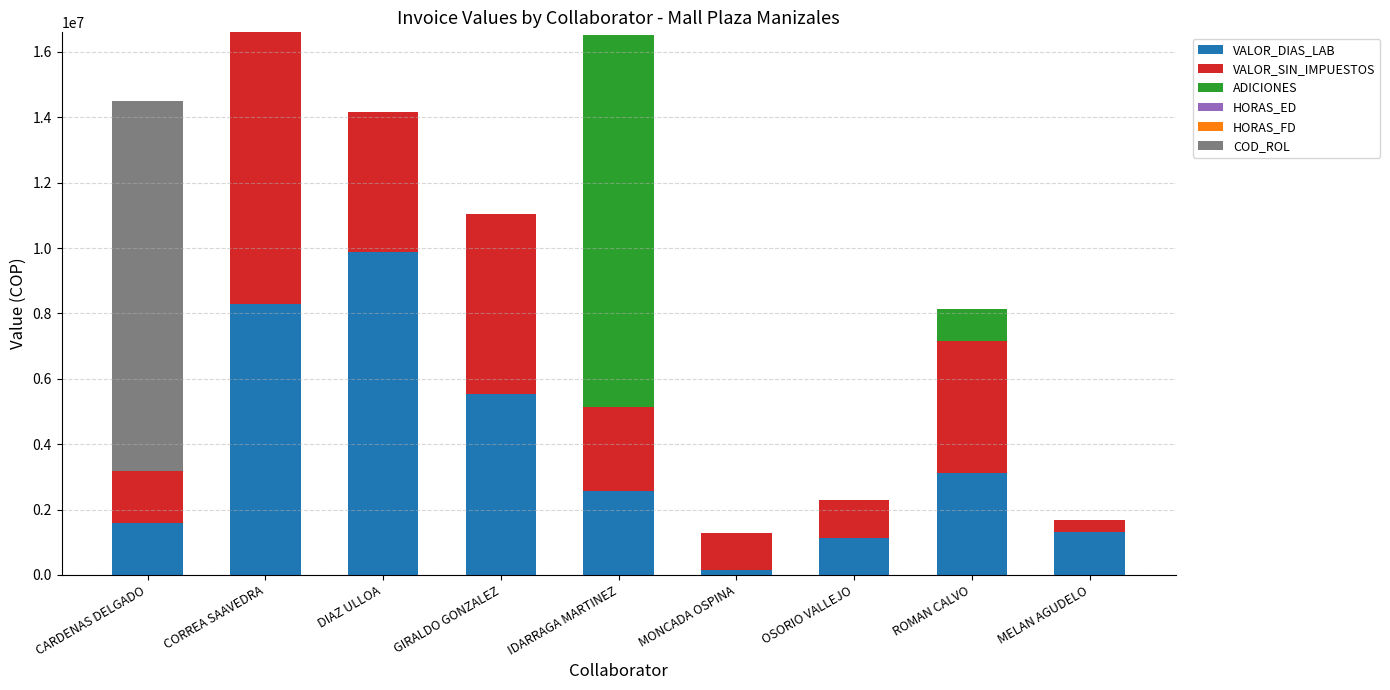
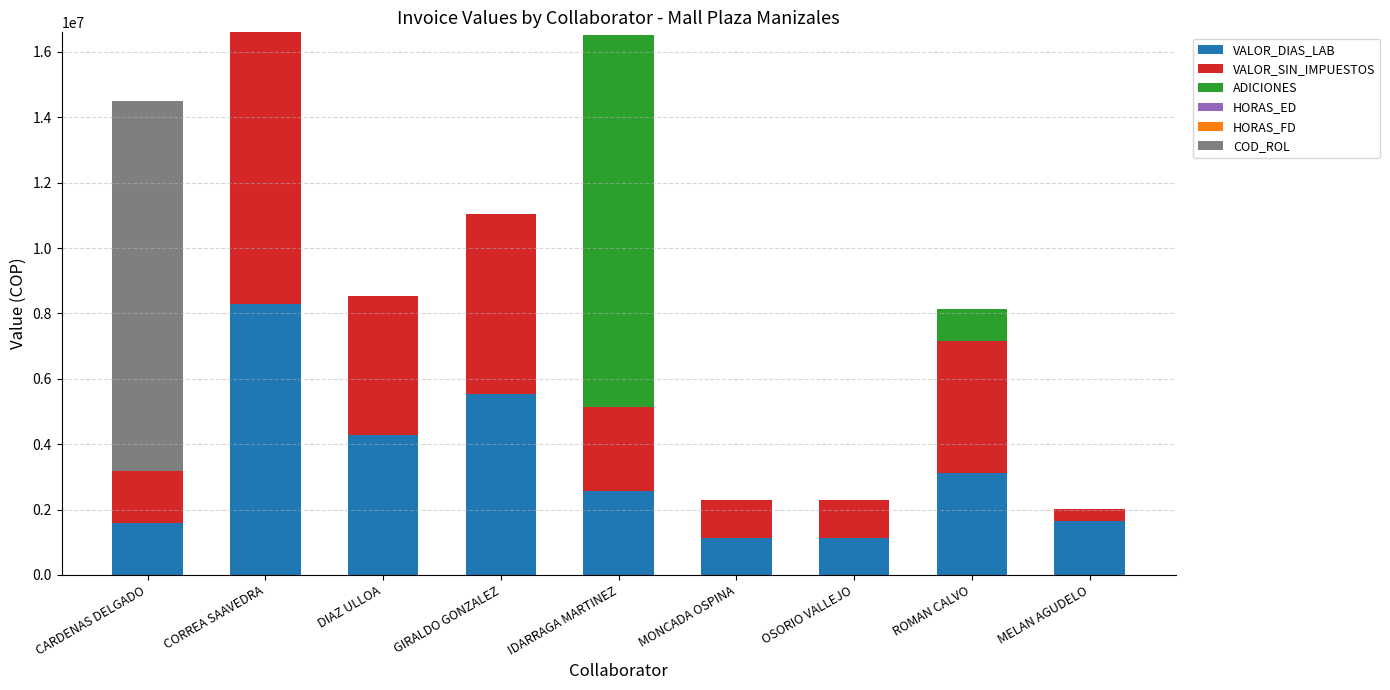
  {
    "VALOR_DIAS_LAB": {
      "CARDENAS DELGADO": 1600000,
      "CORREA SAAVEDRA": 8300000,
-     "DIAZ ULLOA": 9900000,
+     "DIAZ ULLOA": 4300000,
      "GIRALDO GONZALEZ": 5500000,
      "IDARRAGA MARTINEZ": 2600000,
-     "MONCADA OSPINA": 200000,
+     "MONCADA OSPINA": 1100000,
      "OSORIO VALLEJO": 1100000,
      "ROMAN CALVO": 3100000,
-     "MELAN AGUDELO": 1300000
+     "MELAN AGUDELO": 1600000
    },
    "VALOR_SIN_IMPUESTOS": {
      "CARDENAS DELGADO": 1600000,
      "CORREA SAAVEDRA": 8300000,
      "DIAZ ULLOA": 4300000,
      "GIRALDO GONZALEZ": 5500000,
      "IDARRAGA MARTINEZ": 2600000,
      "MONCADA OSPINA": 1100000,
      "OSORIO VALLEJO": 1100000,
      "ROMAN CALVO": 4100000,
      "MELAN AGUDELO": 400000
    },
    "HORAS_FD": {
      "CARDENAS DELGADO": 0,
      "CORREA SAAVEDRA": 0,
      "DIAZ ULLOA": 0,
      "GIRALDO GONZALEZ": 0,
      "MONCADA OSPINA": 0,
      "OSORIO VALLEJO": 0,
      "ROMAN CALVO": 1000000,
      "MELAN AGUDELO": 0
    },
    "COD_ROL": {
      "CARDENAS DELGADO": 11300000
    }
  }
